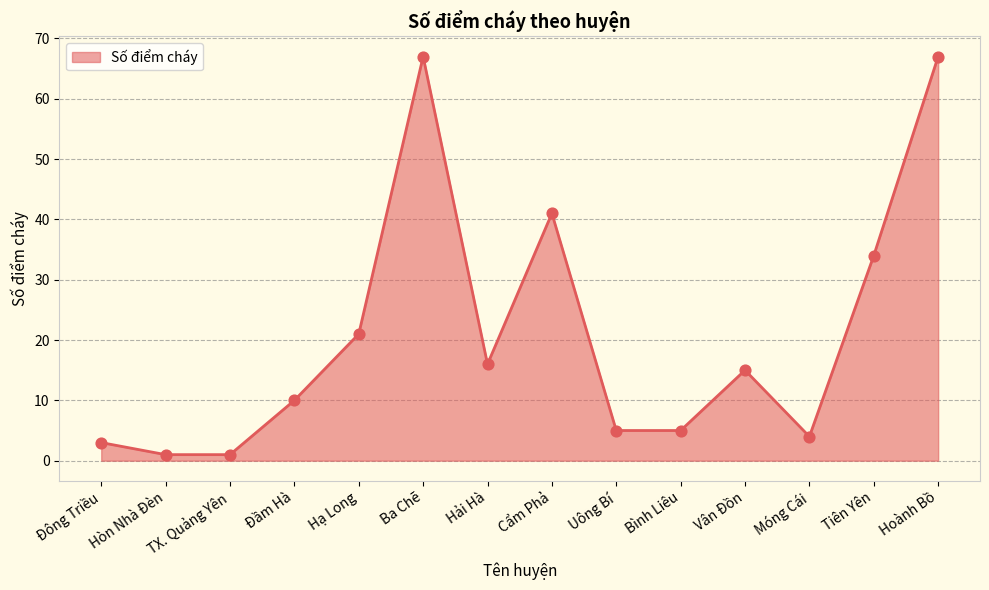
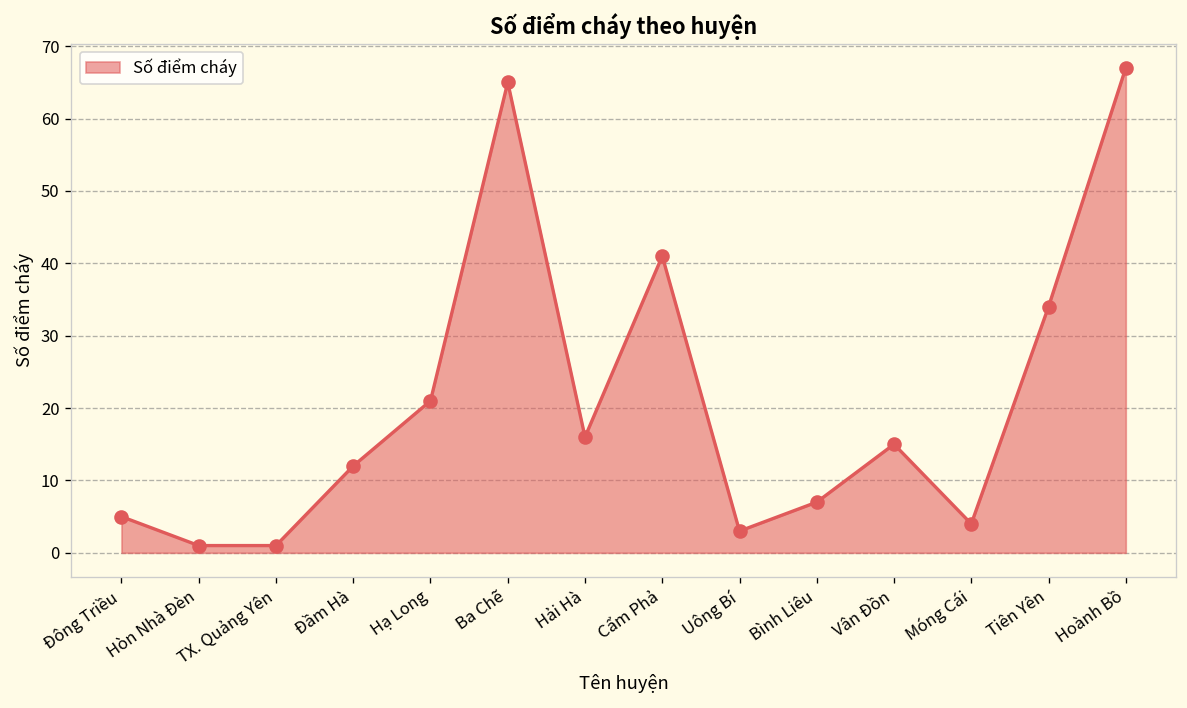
  {
-   "Đông Triều": 3,
+   "Đông Triều": 5,
    "Hòn Nhà Đèn": 1,
    "TX. Quảng Yên": 1,
-   "Đầm Hà": 10,
+   "Đầm Hà": 12,
    "Hạ Long": 21,
-   "Ba Chẽ": 67,
+   "Ba Chẽ": 65,
    "Hải Hà": 16,
    "Cẩm Phả": 41,
-   "Uông Bí": 5,
-   "Bình Liêu": 5,
+   "Uông Bí": 3,
+   "Bình Liêu": 7,
    "Vân Đồn": 15,
    "Móng Cái": 4,
    "Tiên Yên": 34,
    "Hoành Bồ": 67
  }
